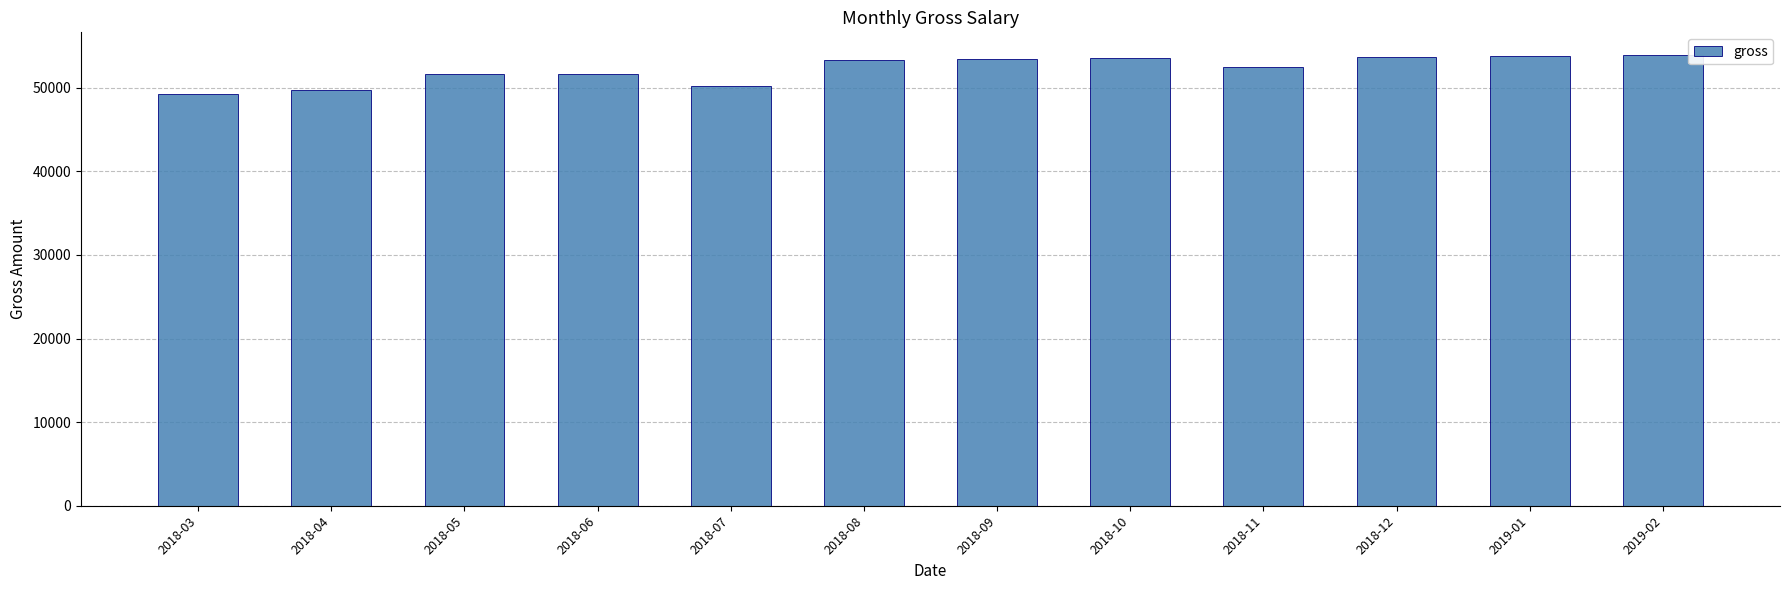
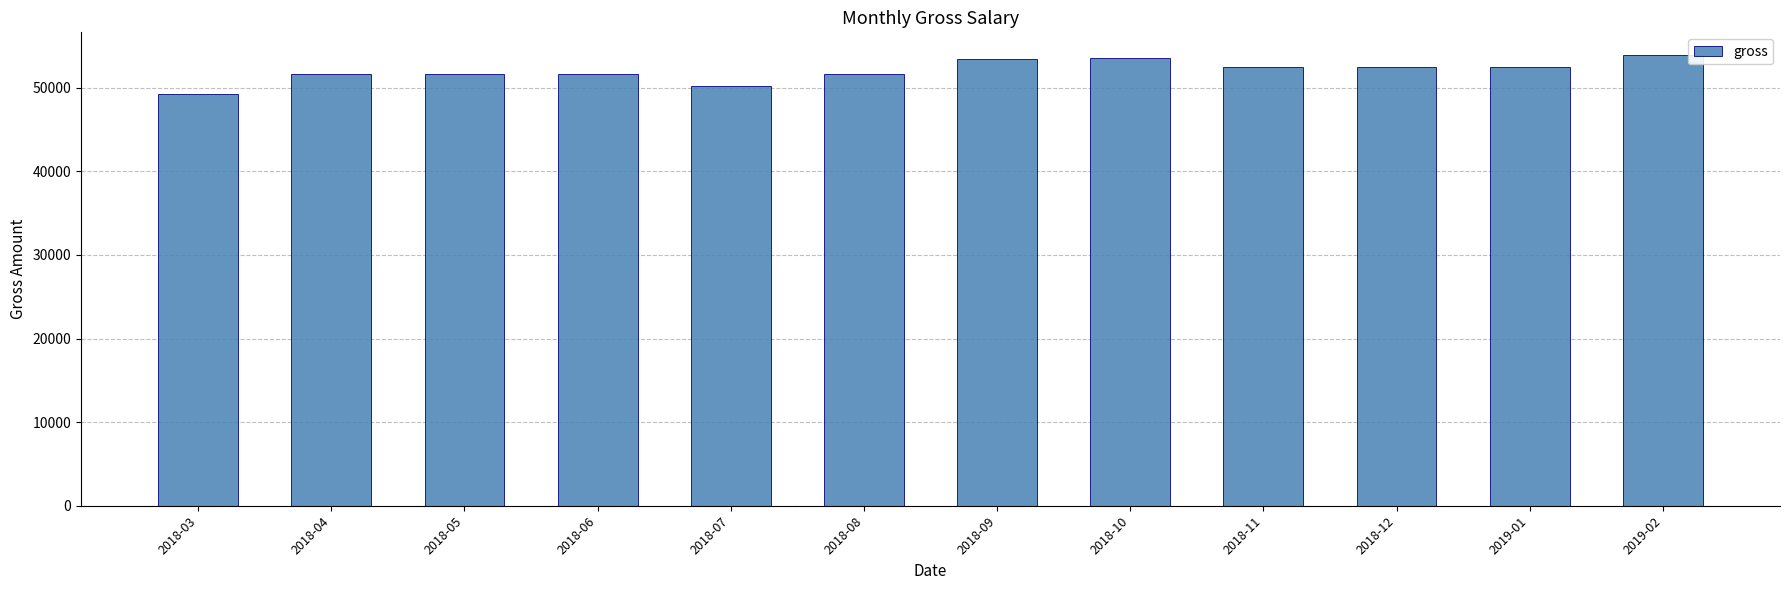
  {
    "2018-03": 49000,
-   "2018-04": 50000,
+   "2018-04": 52000,
    "2018-05": 52000,
    "2018-06": 52000,
    "2018-07": 50000,
-   "2018-08": 53000,
+   "2018-08": 52000,
    "2018-09": 53000,
    "2018-10": 54000,
    "2018-11": 52000,
-   "2018-12": 54000,
-   "2019-01": 54000,
+   "2018-12": 52000,
+   "2019-01": 52000,
    "2019-02": 54000
  }
